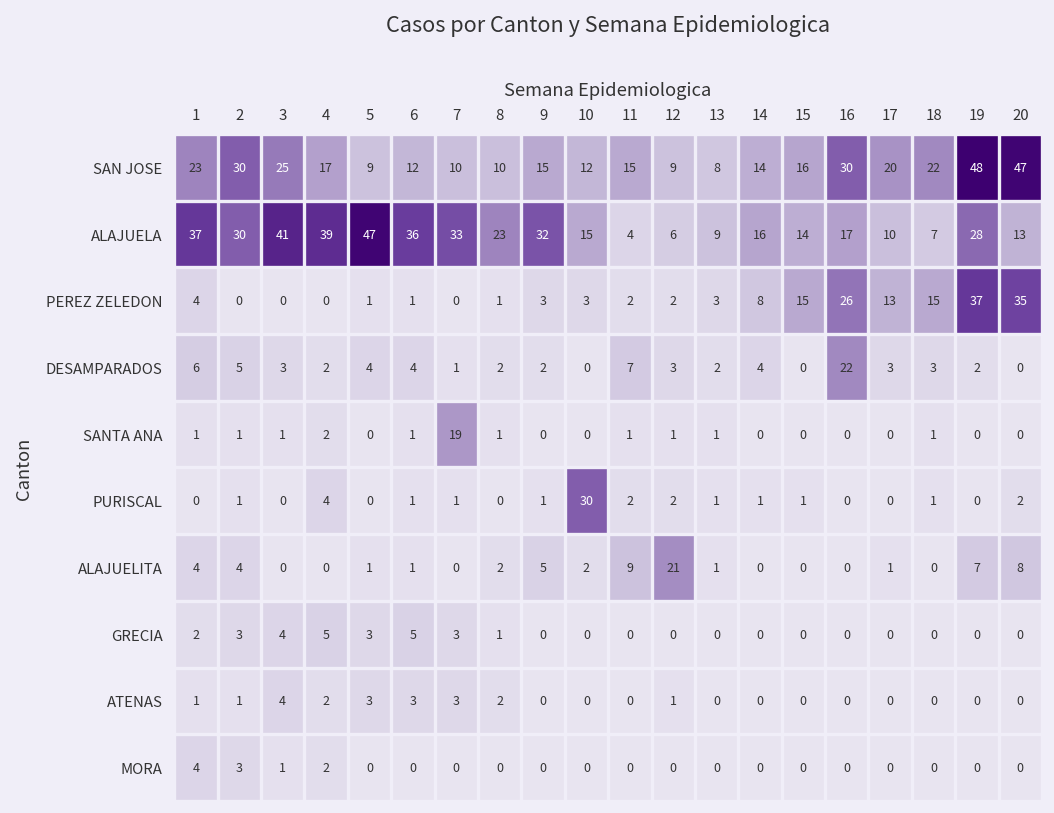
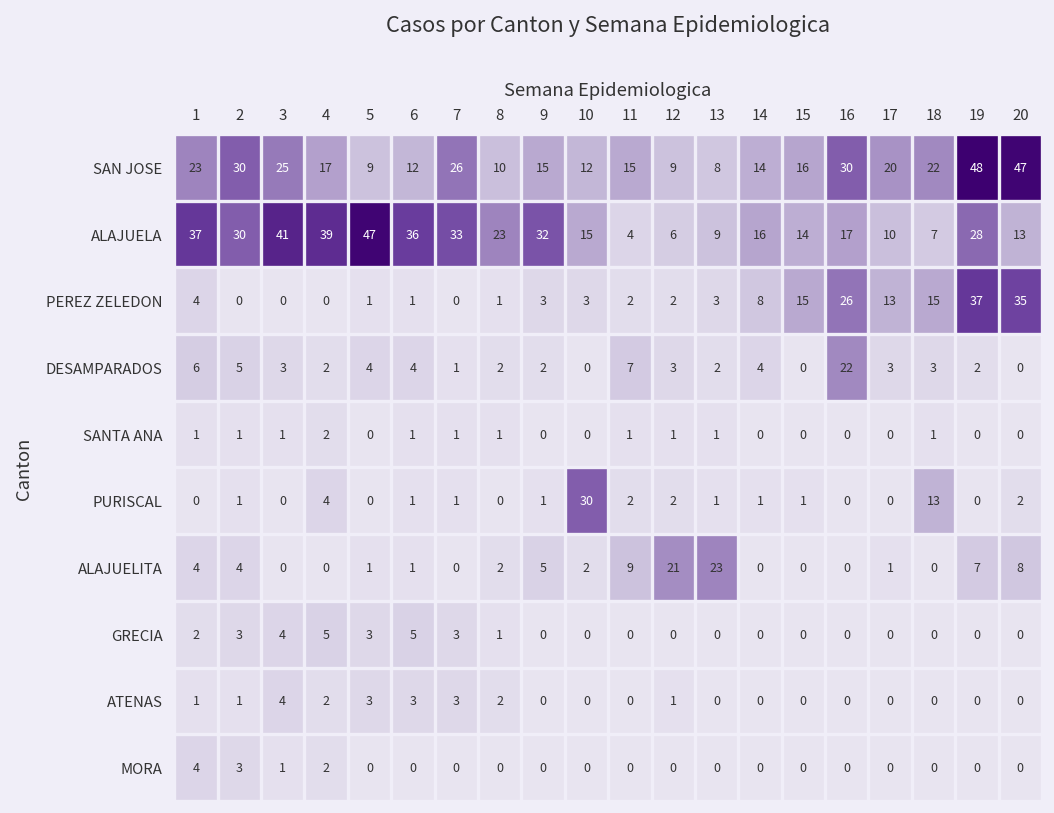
  {
    "SAN JOSE": {
      "1": 23,
      "2": 30,
      "3": 25,
      "4": 17,
      "5": 9,
      "6": 12,
-     "7": 10,
+     "7": 26,
      "8": 10,
      "9": 15,
      "10": 12,
      "11": 15,
      "12": 9,
      "13": 8,
      "14": 14,
      "15": 16,
      "16": 30,
      "17": 20,
      "18": 22,
      "19": 48,
      "20": 47
    },
    "ALAJUELA": {
      "1": 37,
      "2": 30,
      "3": 41,
      "4": 39,
      "5": 47,
      "6": 36,
      "7": 33,
      "8": 23,
      "9": 32,
      "10": 15,
      "11": 4,
      "12": 6,
      "13": 9,
      "14": 16,
      "15": 14,
      "16": 17,
      "17": 10,
      "18": 7,
      "19": 28,
      "20": 13
    },
    "PEREZ ZELEDON": {
      "1": 4,
      "2": 0,
      "3": 0,
      "4": 0,
      "5": 1,
      "6": 1,
      "7": 0,
      "8": 1,
      "9": 3,
      "10": 3,
      "11": 2,
      "12": 2,
      "13": 3,
      "14": 8,
      "15": 15,
      "16": 26,
      "17": 13,
      "18": 15,
      "19": 37,
      "20": 35
    },
    "DESAMPARADOS": {
      "1": 6,
      "2": 5,
      "3": 3,
      "4": 2,
      "5": 4,
      "6": 4,
      "7": 1,
      "8": 2,
      "9": 2,
      "10": 0,
      "11": 7,
      "12": 3,
      "13": 2,
      "14": 4,
      "15": 0,
      "16": 22,
      "17": 3,
      "18": 3,
      "19": 2,
      "20": 0
    },
    "SANTA ANA": {
      "1": 1,
      "2": 1,
      "3": 1,
      "4": 2,
      "5": 0,
      "6": 1,
-     "7": 19,
+     "7": 1,
      "8": 1,
      "9": 0,
      "10": 0,
      "11": 1,
      "12": 1,
      "13": 1,
      "14": 0,
      "15": 0,
      "16": 0,
      "17": 0,
      "18": 1,
      "19": 0,
      "20": 0
    },
    "PURISCAL": {
      "1": 0,
      "2": 1,
      "3": 0,
      "4": 4,
      "5": 0,
      "6": 1,
      "7": 1,
      "8": 0,
      "9": 1,
      "10": 30,
      "11": 2,
      "12": 2,
      "13": 1,
      "14": 1,
      "15": 1,
      "16": 0,
      "17": 0,
-     "18": 1,
+     "18": 13,
      "19": 0,
      "20": 2
    },
    "ALAJUELITA": {
      "1": 4,
      "2": 4,
      "3": 0,
      "4": 0,
      "5": 1,
      "6": 1,
      "7": 0,
      "8": 2,
      "9": 5,
      "10": 2,
      "11": 9,
      "12": 21,
-     "13": 1,
+     "13": 23,
      "14": 0,
      "15": 0,
      "16": 0,
      "17": 1,
      "18": 0,
      "19": 7,
      "20": 8
    },
    "GRECIA": {
      "1": 2,
      "2": 3,
      "3": 4,
      "4": 5,
      "5": 3,
      "6": 5,
      "7": 3,
      "8": 1,
      "9": 0,
      "10": 0,
      "11": 0,
      "12": 0,
      "13": 0,
      "14": 0,
      "15": 0,
      "16": 0,
      "17": 0,
      "18": 0,
      "19": 0,
      "20": 0
    },
    "ATENAS": {
      "1": 1,
      "2": 1,
      "3": 4,
      "4": 2,
      "5": 3,
      "6": 3,
      "7": 3,
      "8": 2,
      "9": 0,
      "10": 0,
      "11": 0,
      "12": 1,
      "13": 0,
      "14": 0,
      "15": 0,
      "16": 0,
      "17": 0,
      "18": 0,
      "19": 0,
      "20": 0
    },
    "MORA": {
      "1": 4,
      "2": 3,
      "3": 1,
      "4": 2,
      "5": 0,
      "6": 0,
      "7": 0,
      "8": 0,
      "9": 0,
      "10": 0,
      "11": 0,
      "12": 0,
      "13": 0,
      "14": 0,
      "15": 0,
      "16": 0,
      "17": 0,
      "18": 0,
      "19": 0,
      "20": 0
    }
  }
